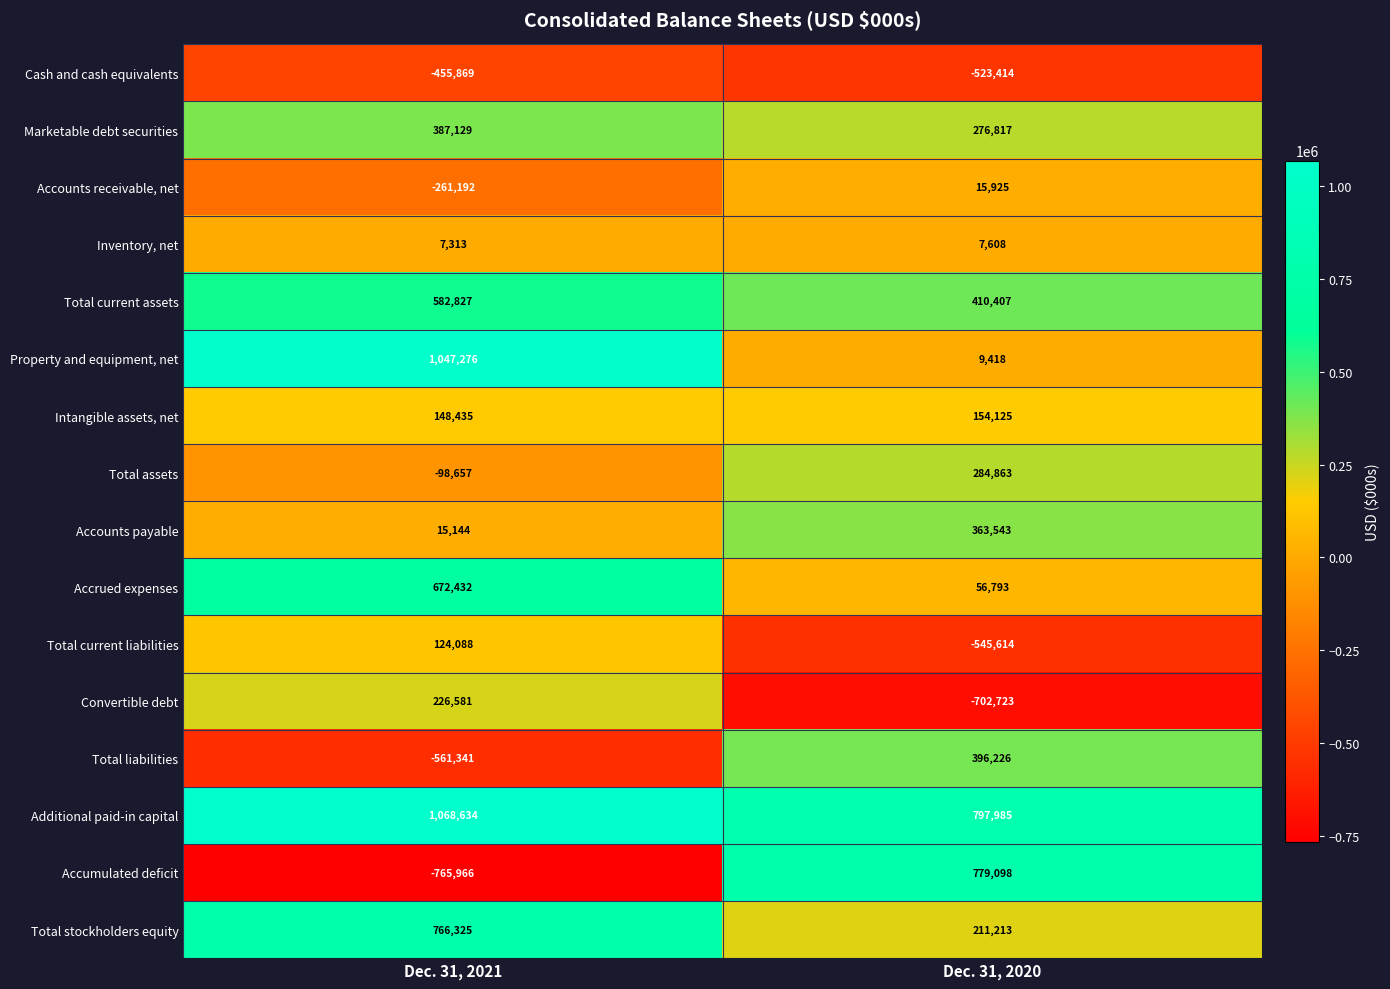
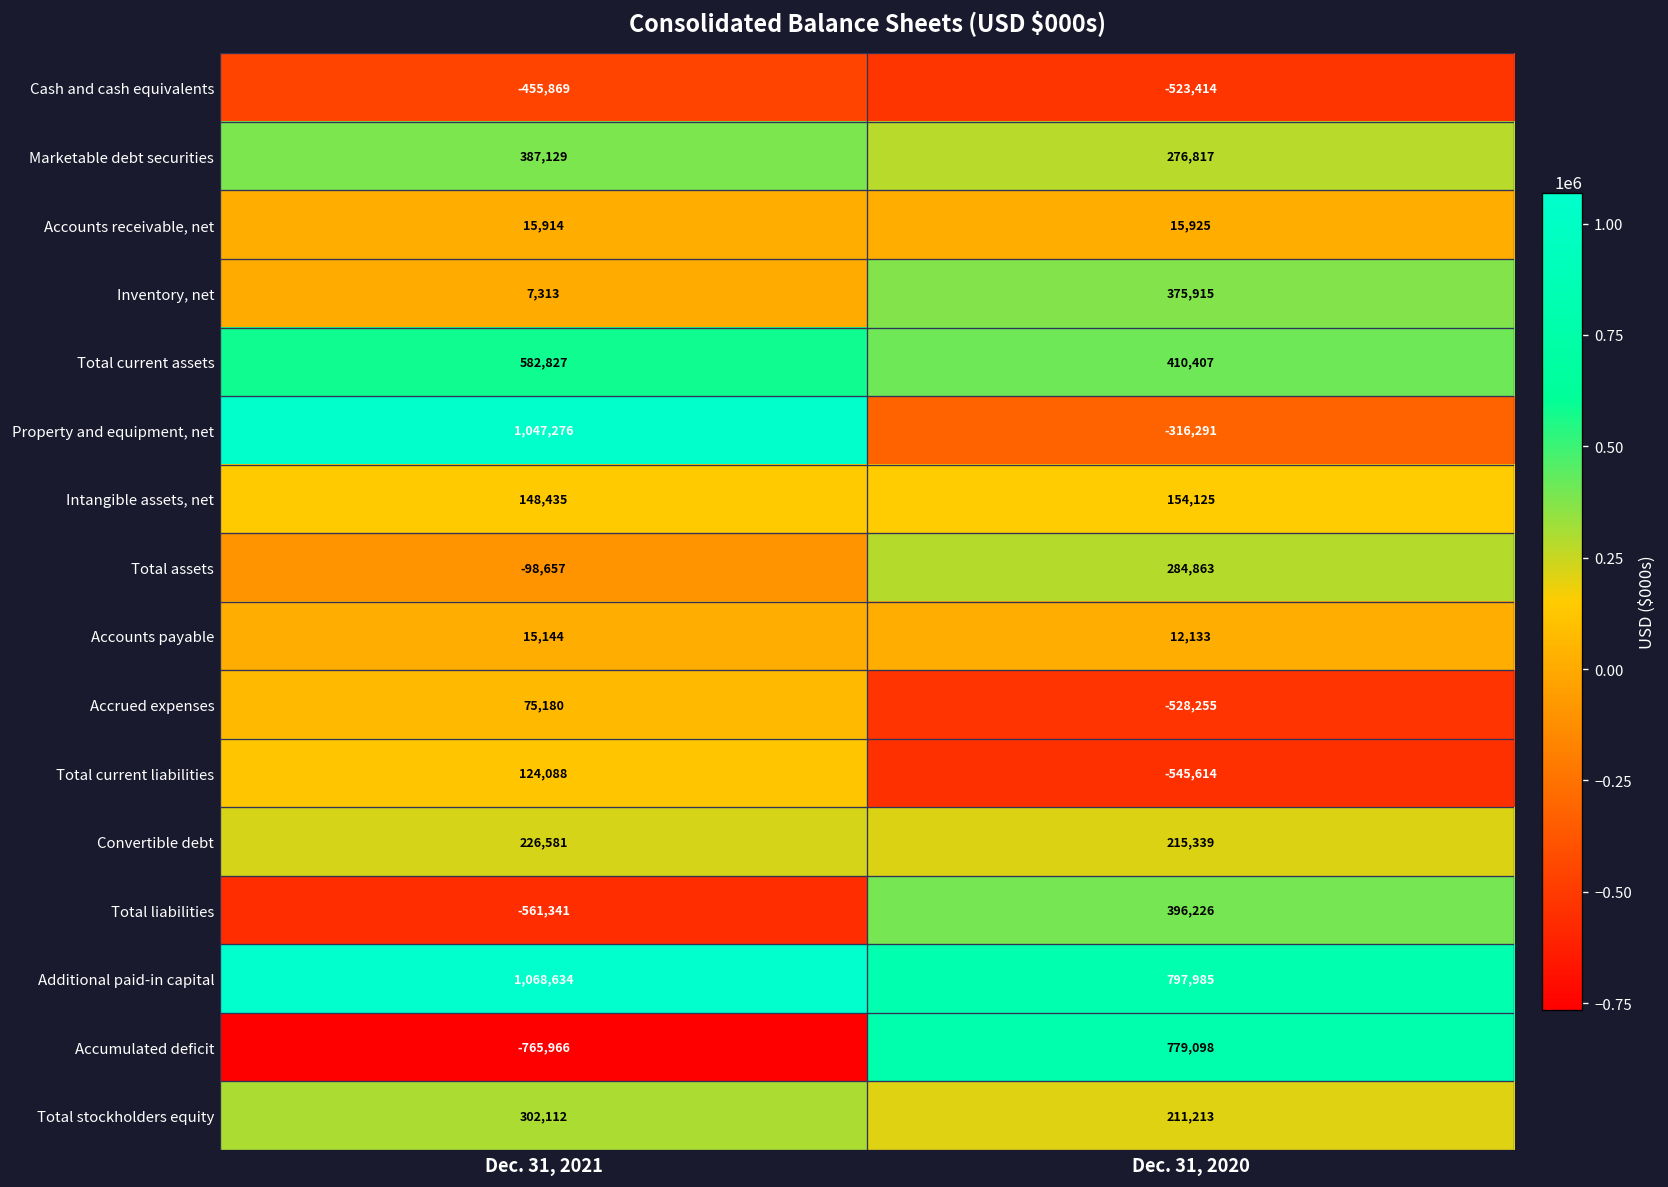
  {
    "Cash and cash equivalents": {
      "Dec. 31, 2021": "-455,869",
      "Dec. 31, 2020": "-523,414"
    },
    "Marketable debt securities": {
      "Dec. 31, 2021": "387,129",
      "Dec. 31, 2020": "276,817"
    },
    "Accounts receivable, net": {
-     "Dec. 31, 2021": "-261,192",
+     "Dec. 31, 2021": "15,914",
      "Dec. 31, 2020": "15,925"
    },
    "Inventory, net": {
      "Dec. 31, 2021": "7,313",
-     "Dec. 31, 2020": "7,608"
+     "Dec. 31, 2020": "375,915"
    },
    "Total current assets": {
      "Dec. 31, 2021": "582,827",
      "Dec. 31, 2020": "410,407"
    },
    "Property and equipment, net": {
      "Dec. 31, 2021": "1,047,276",
-     "Dec. 31, 2020": "9,418"
+     "Dec. 31, 2020": "-316,291"
    },
    "Intangible assets, net": {
      "Dec. 31, 2021": "148,435",
      "Dec. 31, 2020": "154,125"
    },
    "Total assets": {
      "Dec. 31, 2021": "-98,657",
      "Dec. 31, 2020": "284,863"
    },
    "Accounts payable": {
      "Dec. 31, 2021": "15,144",
-     "Dec. 31, 2020": "363,543"
+     "Dec. 31, 2020": "12,133"
    },
    "Accrued expenses": {
-     "Dec. 31, 2021": "672,432",
-     "Dec. 31, 2020": "56,793"
+     "Dec. 31, 2021": "75,180",
+     "Dec. 31, 2020": "-528,255"
    },
    "Total current liabilities": {
      "Dec. 31, 2021": "124,088",
      "Dec. 31, 2020": "-545,614"
    },
    "Convertible debt": {
      "Dec. 31, 2021": "226,581",
-     "Dec. 31, 2020": "-702,723"
+     "Dec. 31, 2020": "215,339"
    },
    "Total liabilities": {
      "Dec. 31, 2021": "-561,341",
      "Dec. 31, 2020": "396,226"
    },
    "Additional paid-in capital": {
      "Dec. 31, 2021": "1,068,634",
      "Dec. 31, 2020": "797,985"
    },
    "Accumulated deficit": {
      "Dec. 31, 2021": "-765,966",
      "Dec. 31, 2020": "779,098"
    },
    "Total stockholders equity": {
-     "Dec. 31, 2021": "766,325",
+     "Dec. 31, 2021": "302,112",
      "Dec. 31, 2020": "211,213"
    }
  }
